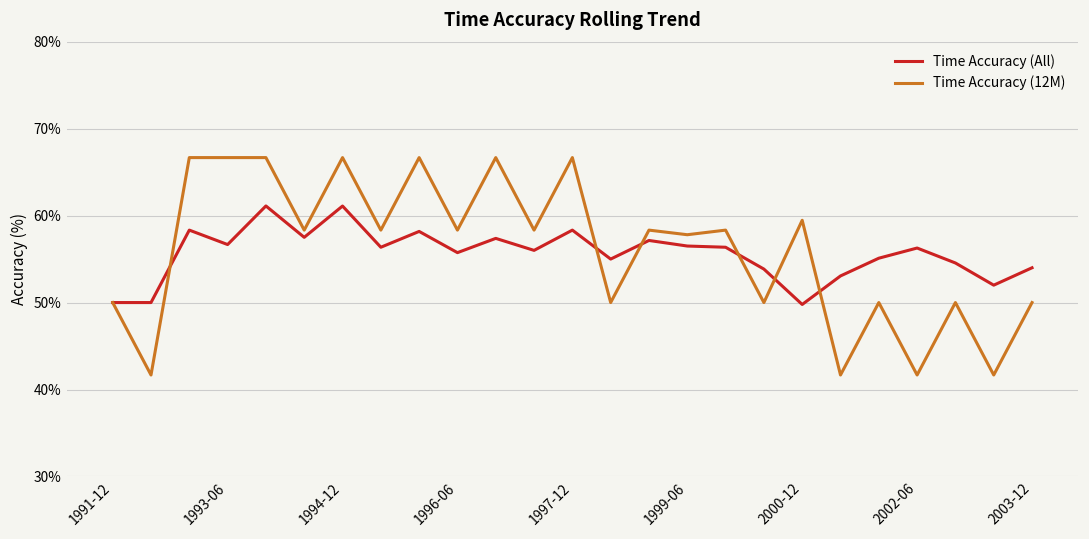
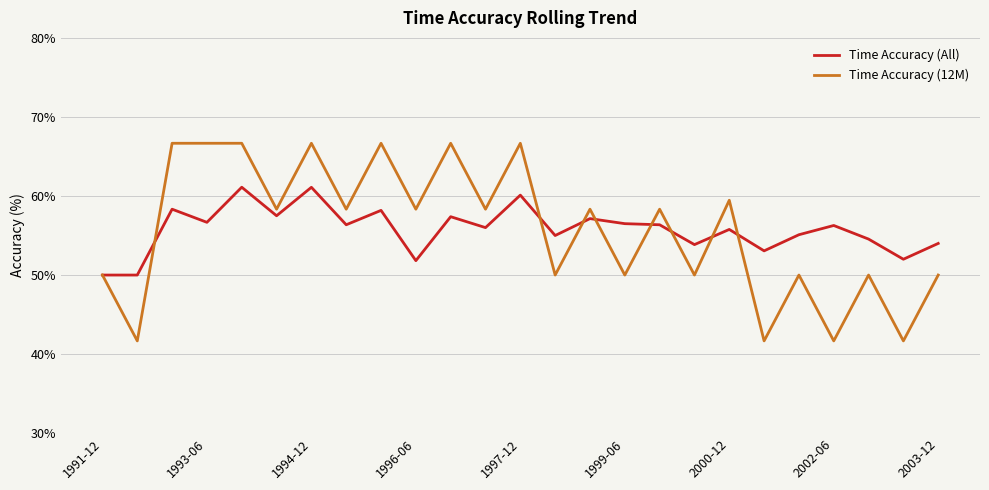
  {
    "Time Accuracy (All)": {
      "1993-06": "57%",
      "1994-12": "61%",
-     "1996-06": "56%",
-     "1997-12": "58%",
+     "1996-06": "52%",
+     "1997-12": "60%",
      "1999-06": "57%",
-     "2000-12": "50%",
+     "2000-12": "56%",
      "2002-06": "56%",
      "2003-12": "54%"
    },
    "Time Accuracy (12M)": {
      "1993-06": "67%",
      "1994-12": "67%",
      "1996-06": "58%",
      "1997-12": "67%",
-     "1999-06": "58%",
+     "1999-06": "50%",
      "2000-12": "59%",
      "2002-06": "42%",
      "2003-12": "50%"
    }
  }
